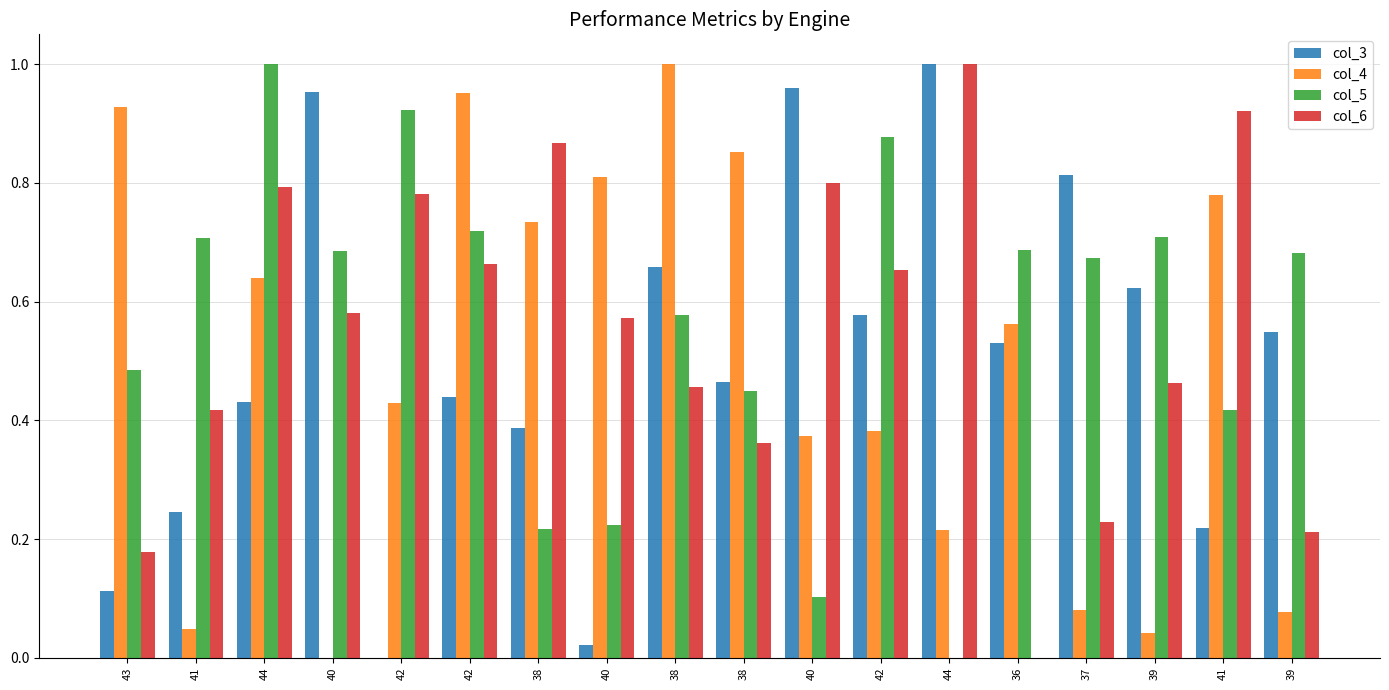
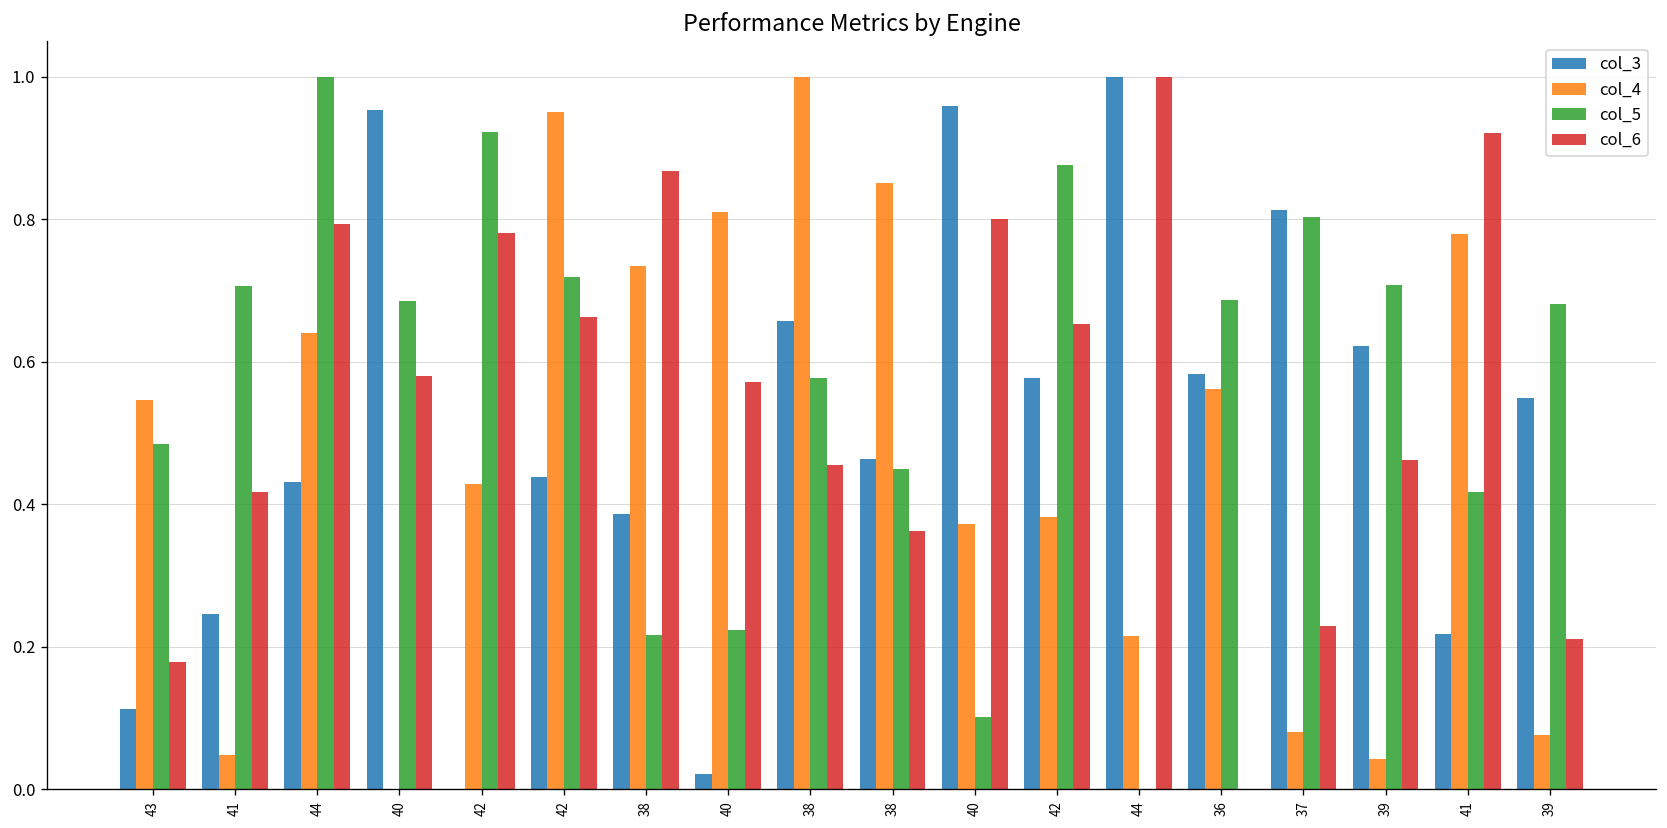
  {
    "col_3": {
      "43": 0.11,
-     "36": 0.53,
+     "36": 0.58,
      "37": 0.81
    },
    "col_4": {
-     "43": 0.93,
+     "43": 0.55,
      "36": 0.56,
      "37": 0.08
    },
    "col_5": {
      "43": 0.49,
      "36": 0.69,
-     "37": 0.67
+     "37": 0.80
    },
    "col_6": {
      "43": 0.18,
      "36": 0.00,
      "37": 0.23
    }
  }
